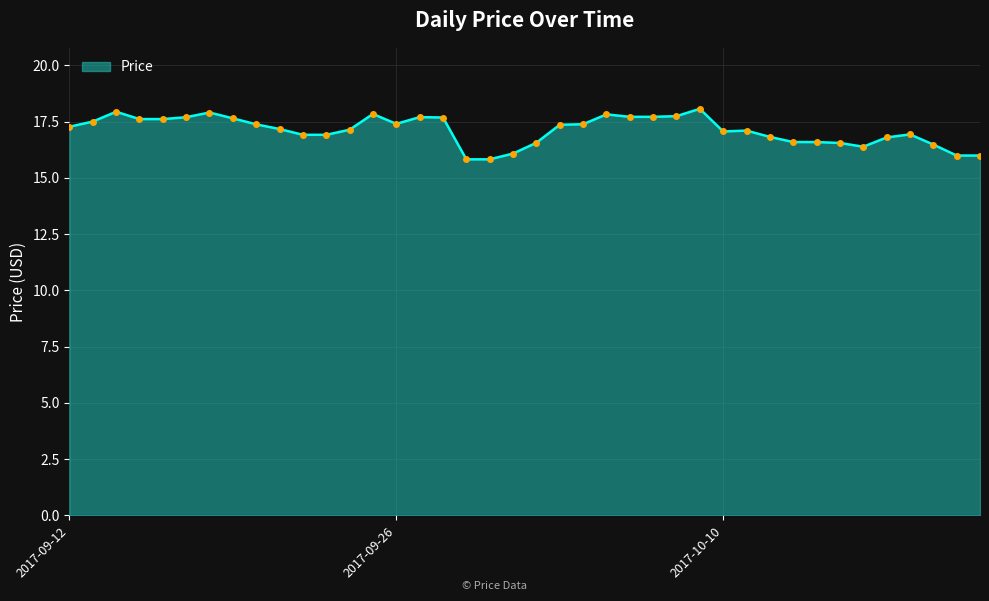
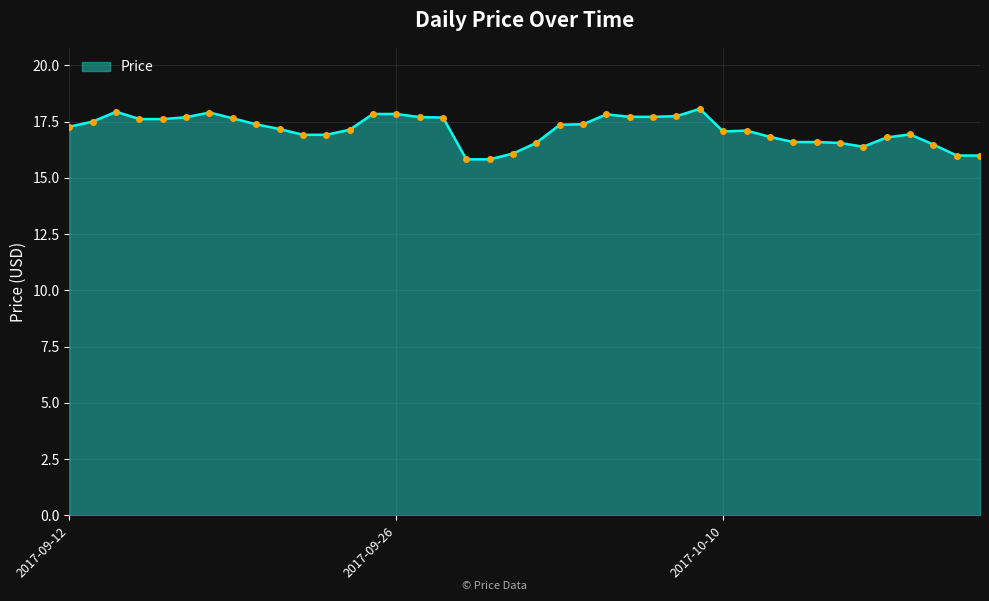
  {
    "2017-09-12": 17.3,
-   "2017-09-26": 17.4,
+   "2017-09-26": 17.8,
    "2017-10-10": 17.1
  }
